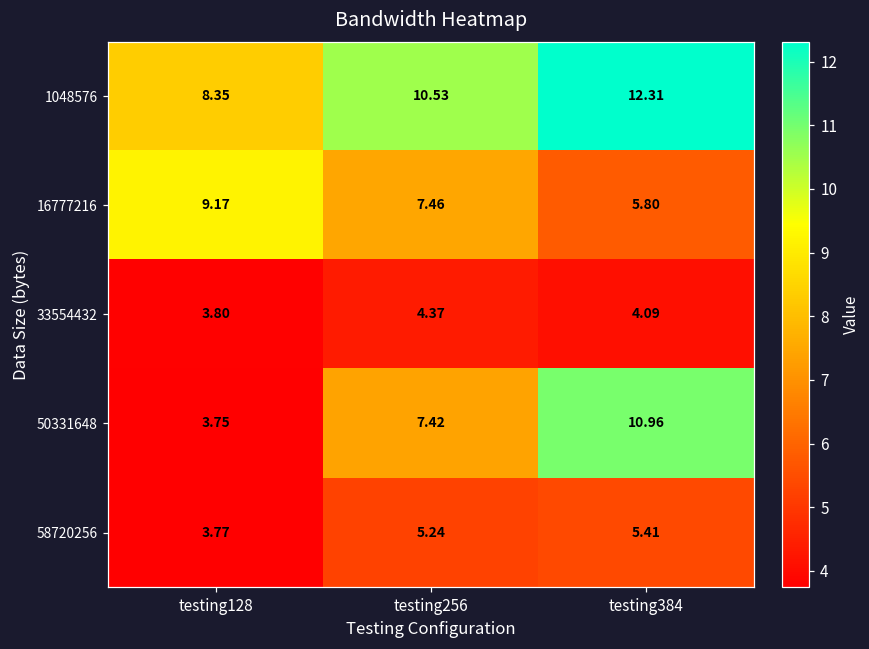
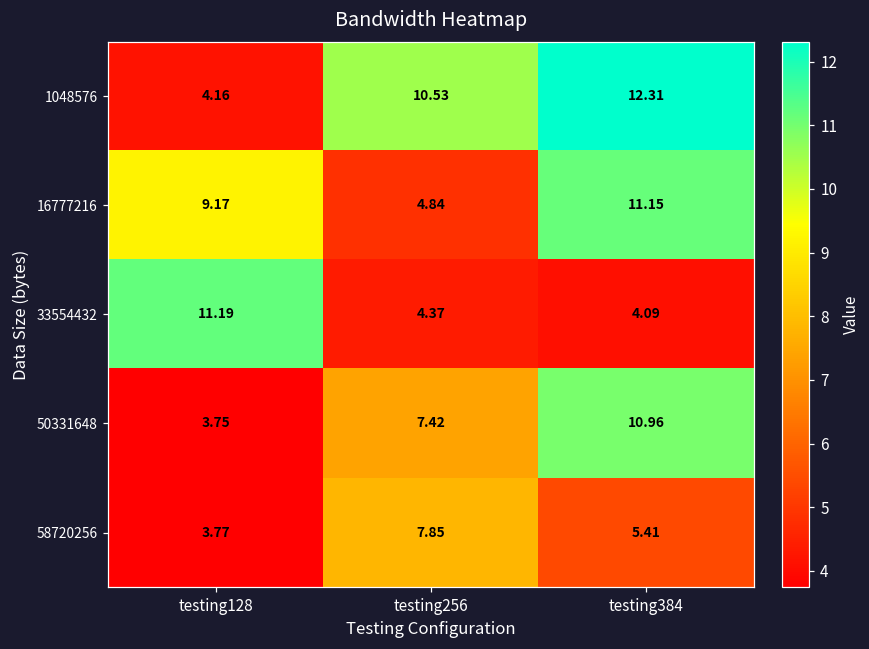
  {
    "1048576": {
-     "testing128": 8.35,
+     "testing128": 4.16,
      "testing256": 10.53,
      "testing384": 12.31
    },
    "16777216": {
      "testing128": 9.17,
-     "testing256": 7.46,
-     "testing384": 5.80
+     "testing256": 4.84,
+     "testing384": 11.15
    },
    "33554432": {
-     "testing128": 3.80,
+     "testing128": 11.19,
      "testing256": 4.37,
      "testing384": 4.09
    },
    "50331648": {
      "testing128": 3.75,
      "testing256": 7.42,
      "testing384": 10.96
    },
    "58720256": {
      "testing128": 3.77,
-     "testing256": 5.24,
+     "testing256": 7.85,
      "testing384": 5.41
    }
  }
